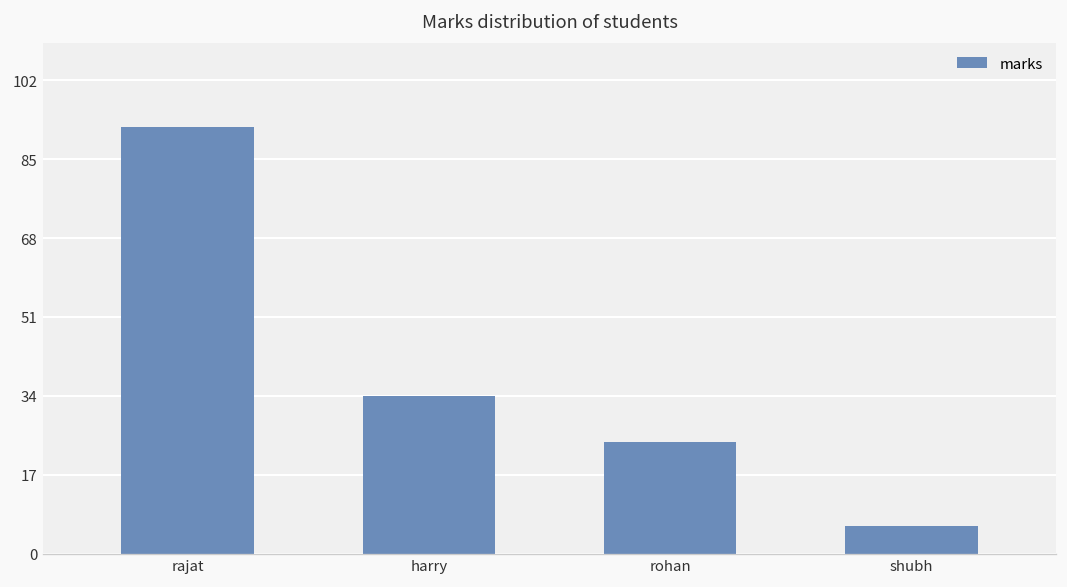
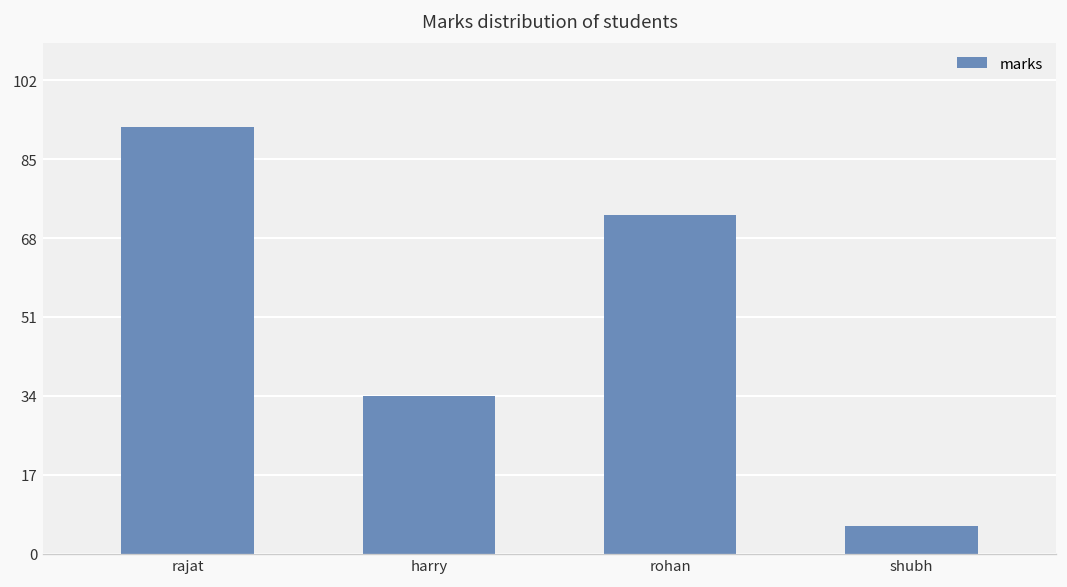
  {
    "rajat": 92,
    "harry": 34,
-   "rohan": 24,
+   "rohan": 73,
    "shubh": 6
  }
